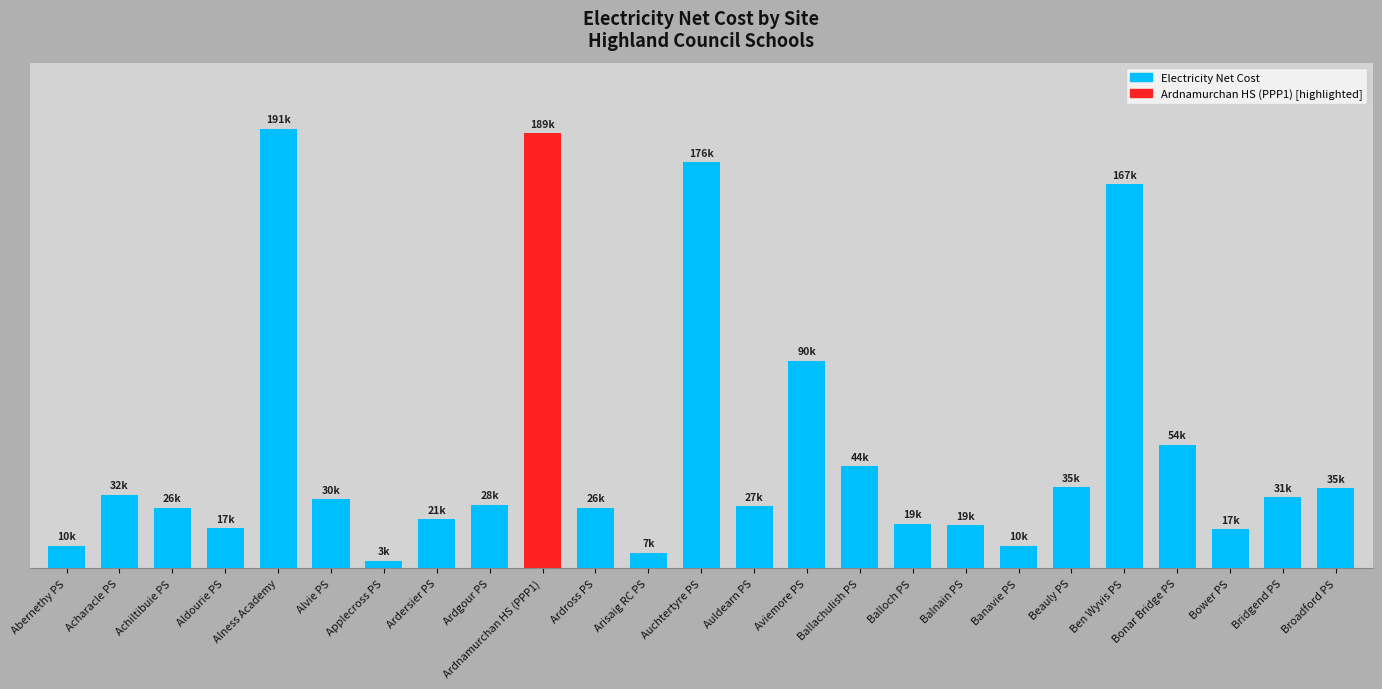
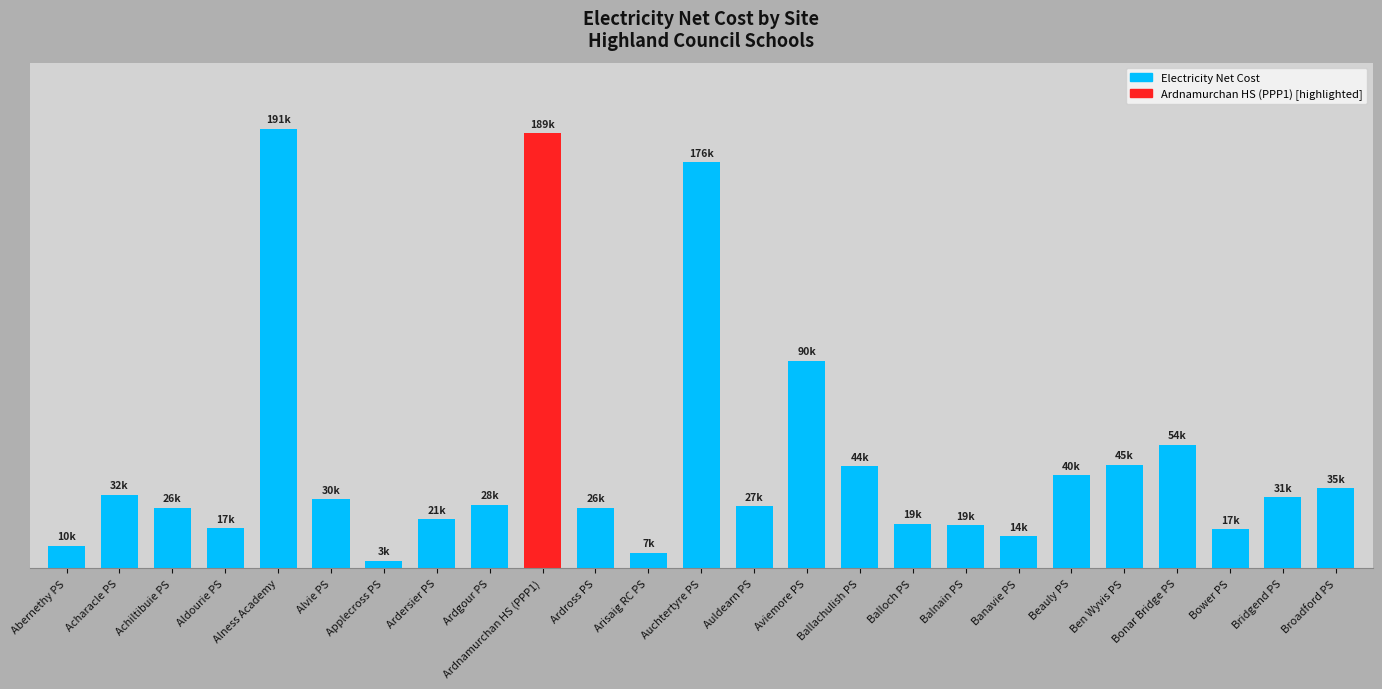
  {
    "Abernethy PS": "10k",
    "Acharacle PS": "32k",
    "Achiltibuie PS": "26k",
    "Aldourie PS": "17k",
    "Alness Academy": "191k",
    "Alvie PS": "30k",
    "Applecross PS": "3k",
    "Ardersier PS": "21k",
    "Ardgour PS": "28k",
    "Ardnamurchan HS (PPP1)": "189k",
    "Ardross PS": "26k",
    "Arisaig RC PS": "7k",
    "Auchtertyre PS": "176k",
    "Auldearn PS": "27k",
    "Aviemore PS": "90k",
    "Ballachulish PS": "44k",
    "Balloch PS": "19k",
    "Balnain PS": "19k",
-   "Banavie PS": "10k",
-   "Beauly PS": "35k",
-   "Ben Wyvis PS": "167k",
+   "Banavie PS": "14k",
+   "Beauly PS": "40k",
+   "Ben Wyvis PS": "45k",
    "Bonar Bridge PS": "54k",
    "Bower PS": "17k",
    "Bridgend PS": "31k",
    "Broadford PS": "35k"
  }
